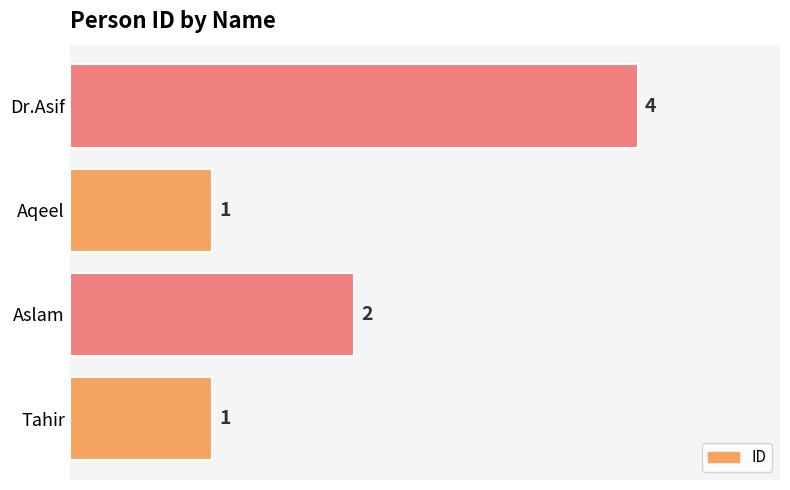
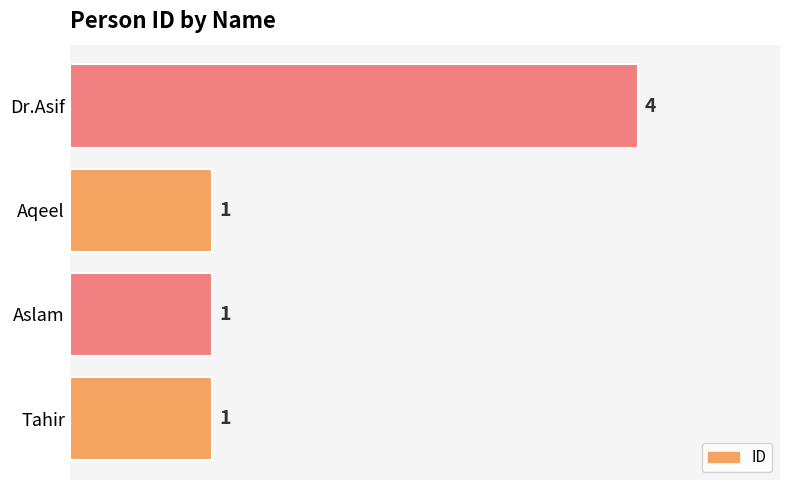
  {
    "Dr.Asif": 4,
    "Aqeel": 1,
-   "Aslam": 2,
+   "Aslam": 1,
    "Tahir": 1
  }
